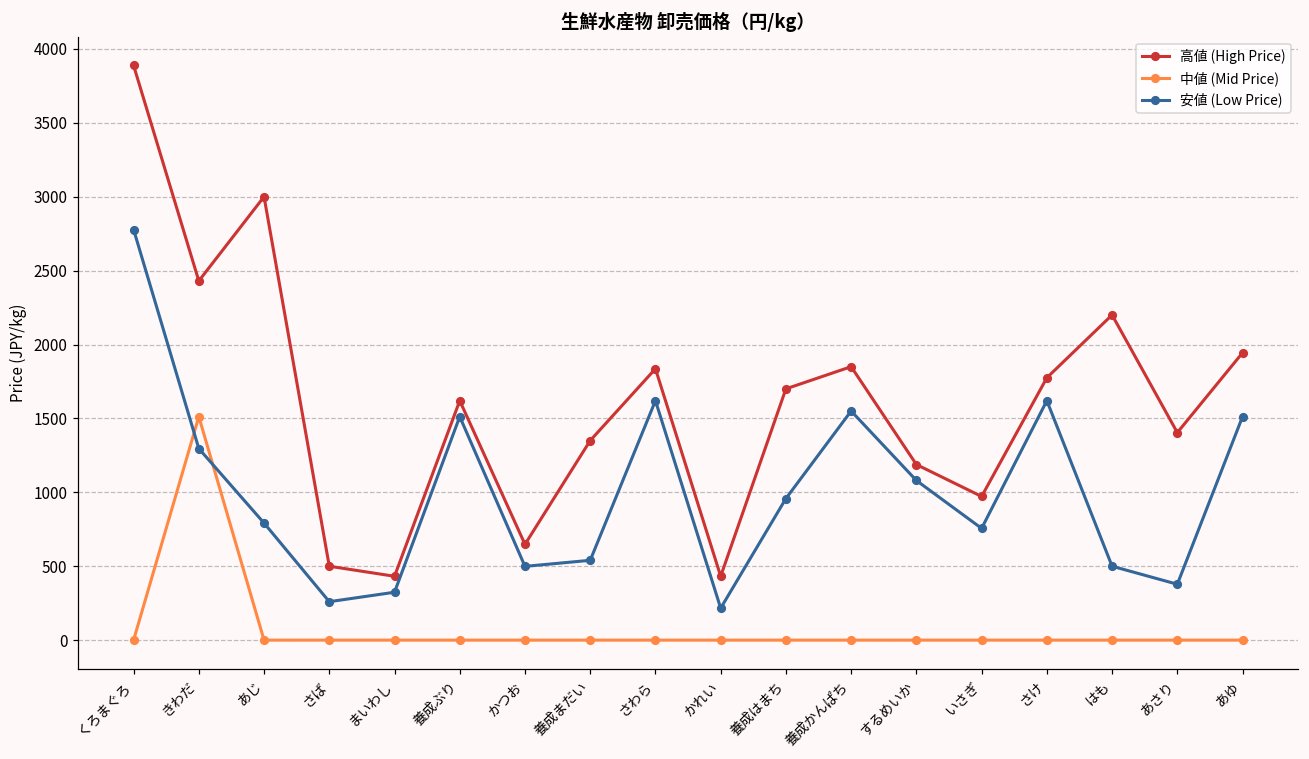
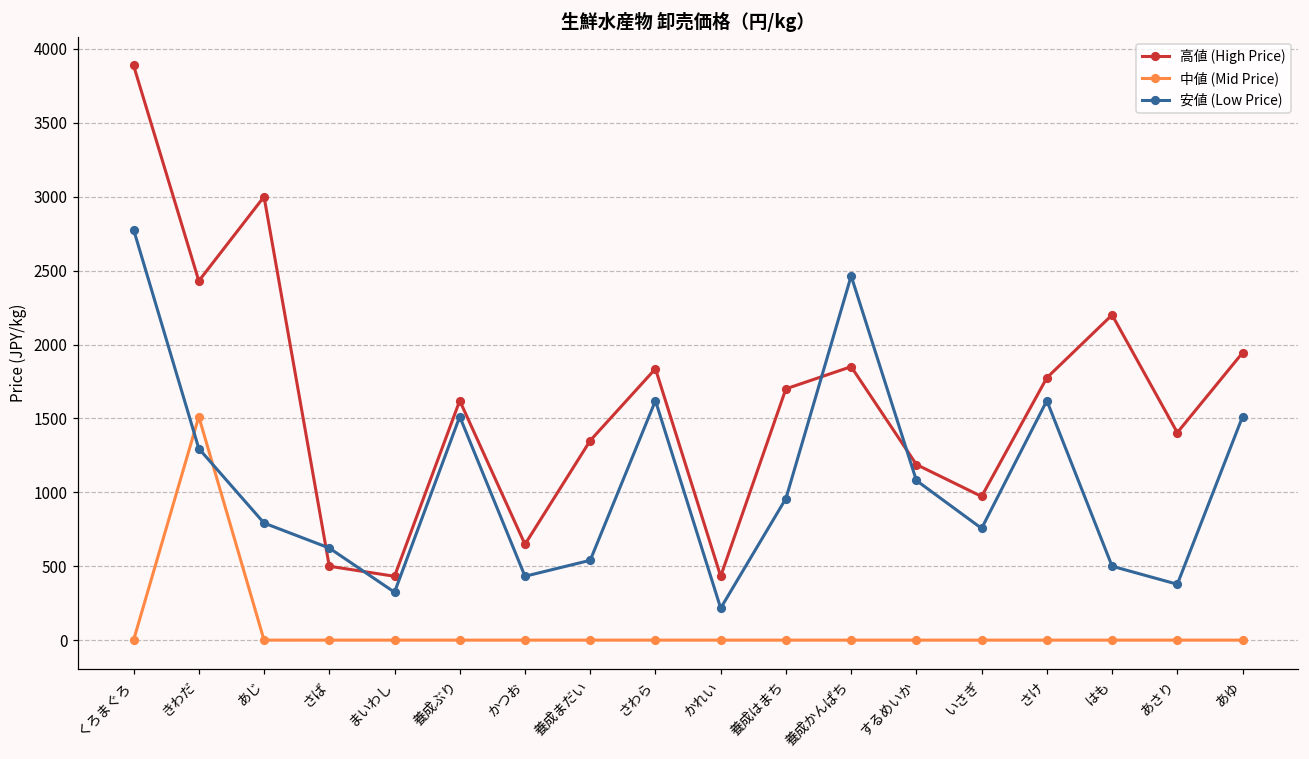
  {
    "高値 (High Price)": {
      "くろまぐろ": 3890,
      "きわだ": 2430,
      "あじ": 3000,
      "さば": 500,
      "まいわし": 430,
      "養成ぶり": 1620,
      "かつお": 650,
      "養成まだい": 1350,
      "さわら": 1840,
      "かれい": 430,
      "養成はまち": 1700,
      "養成かんぱち": 1850,
      "するめいか": 1190,
      "いさぎ": 970,
      "さけ": 1780,
      "はも": 2200,
      "あさり": 1400,
      "あゆ": 1940
    },
    "中値 (Mid Price)": {
      "くろまぐろ": 0,
      "きわだ": 1510,
      "あじ": 0,
      "さば": 0,
      "まいわし": 0,
      "養成ぶり": 0,
      "かつお": 0,
      "養成まだい": 0,
      "さわら": 0,
      "かれい": 0,
      "養成はまち": 0,
      "養成かんぱち": 0,
      "するめいか": 0,
      "いさぎ": 0,
      "さけ": 0,
      "はも": 0,
      "あさり": 0,
      "あゆ": 0
    },
    "安値 (Low Price)": {
      "くろまぐろ": 2780,
      "きわだ": 1300,
      "あじ": 790,
-     "さば": 260,
+     "さば": 620,
      "まいわし": 320,
      "養成ぶり": 1510,
-     "かつお": 500,
+     "かつお": 430,
      "養成まだい": 540,
      "さわら": 1620,
      "かれい": 220,
      "養成はまち": 960,
-     "養成かんぱち": 1550,
+     "養成かんぱち": 2460,
      "するめいか": 1080,
      "いさぎ": 760,
      "さけ": 1620,
      "はも": 500,
      "あさり": 380,
      "あゆ": 1510
    }
  }
